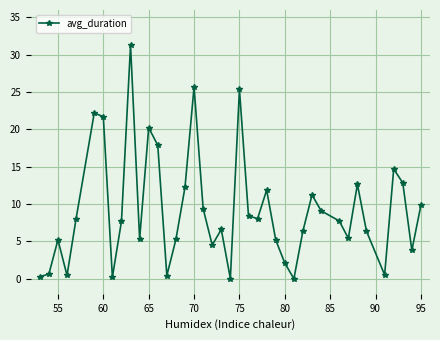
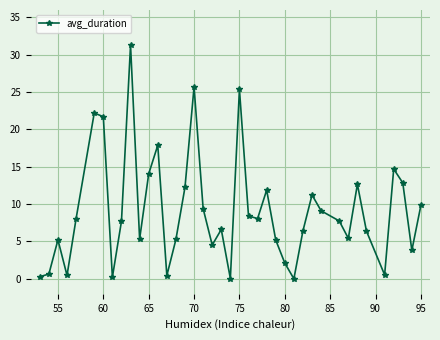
  {
    "55": 5,
    "60": 22,
-   "65": 20,
+   "65": 14,
    "70": 26,
    "75": 25,
    "80": 2,
    "95": 10
  }
